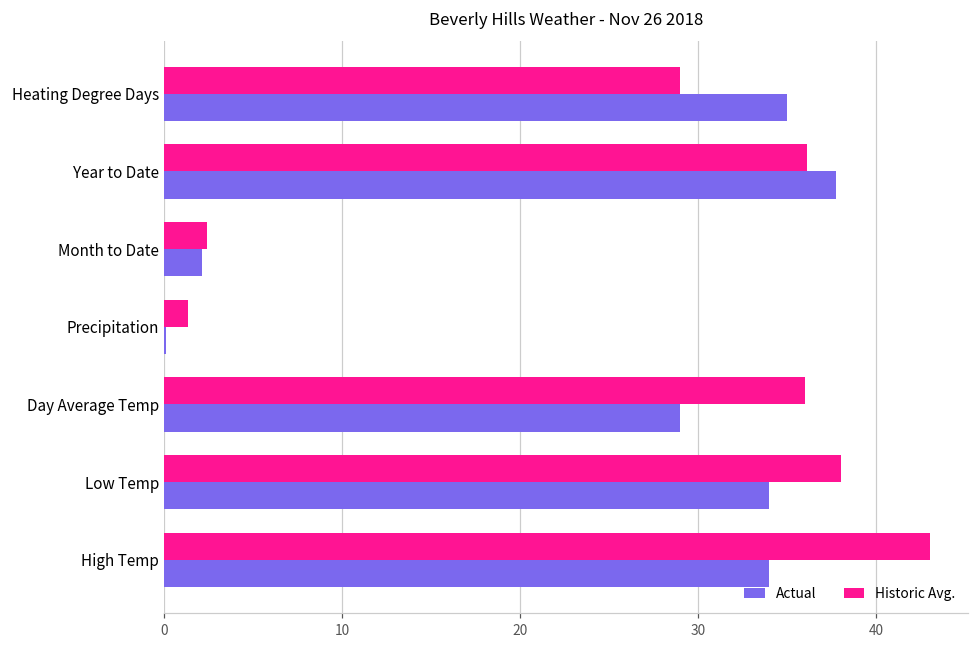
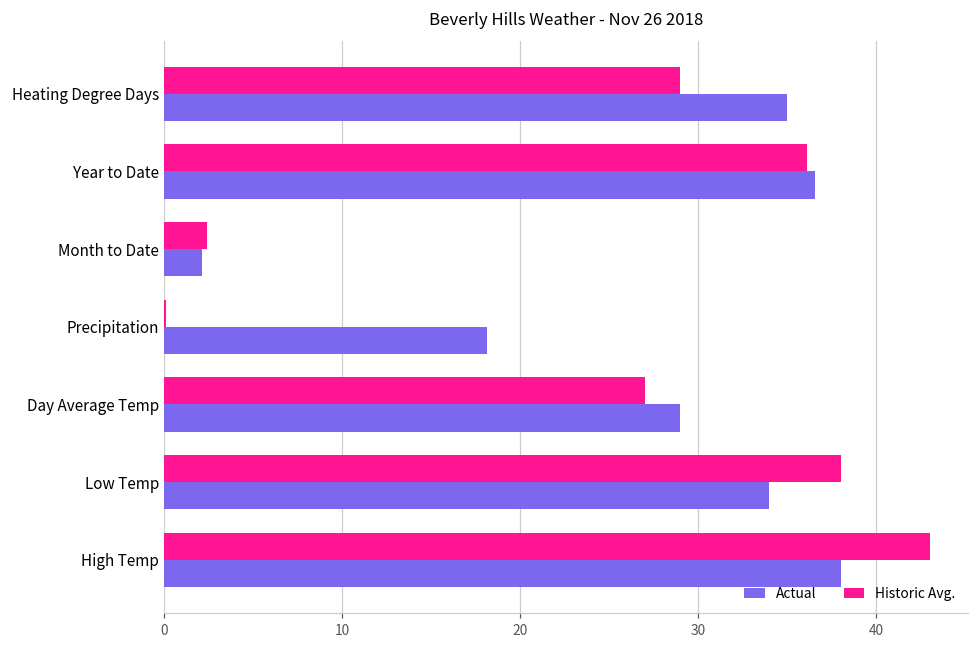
  {
    "Actual": {
      "Heating Degree Days": 35.0,
-     "Year to Date": 37.7,
+     "Year to Date": 36.5,
      "Month to Date": 2.2,
-     "Precipitation": 0.1,
+     "Precipitation": 18.1,
      "Day Average Temp": 29.0,
      "Low Temp": 34.0,
-     "High Temp": 34
+     "High Temp": 38
    },
    "Historic Avg.": {
      "Heating Degree Days": 29.0,
      "Year to Date": 36.1,
      "Month to Date": 2.4,
-     "Precipitation": 1.4,
-     "Day Average Temp": 36,
+     "Precipitation": 0.1,
+     "Day Average Temp": 27,
      "Low Temp": 38.0,
      "High Temp": 43.0
    }
  }
